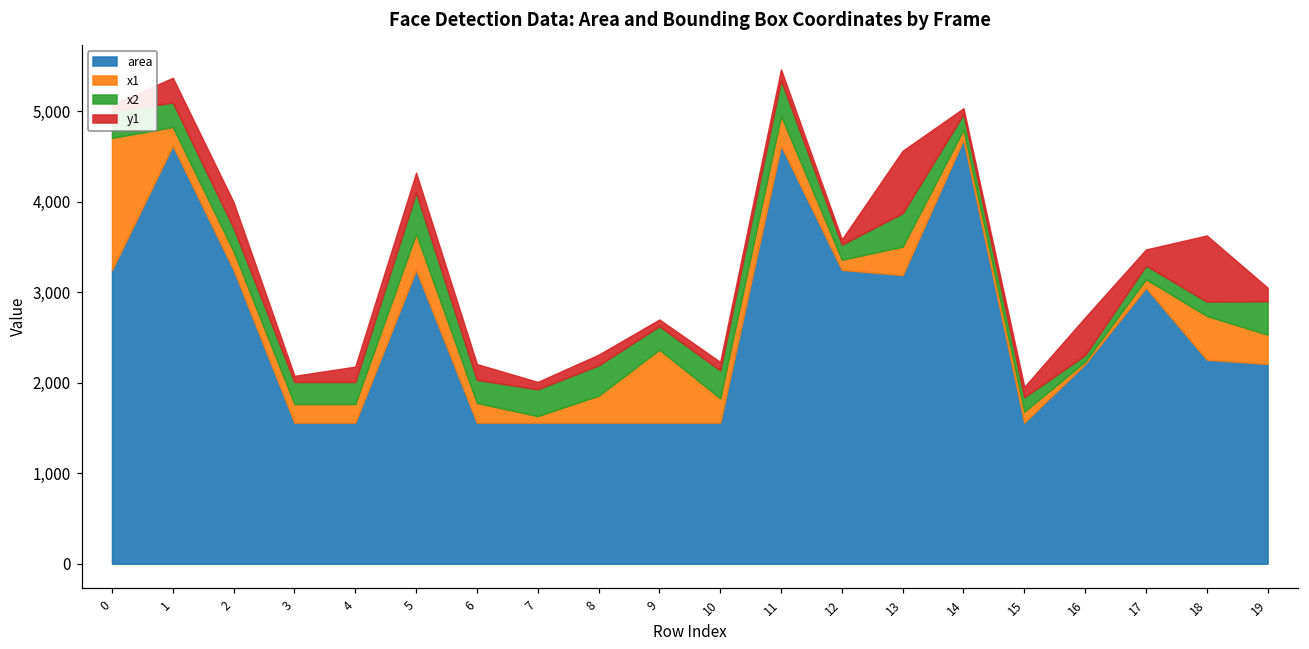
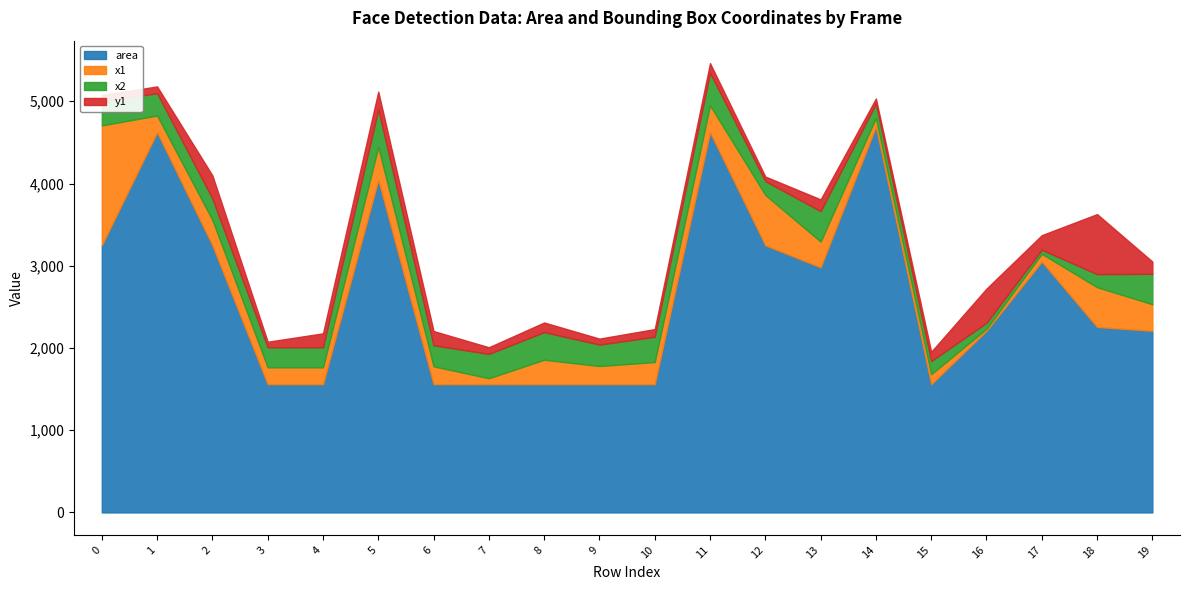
  {
    "area": {
      "0": "3,200",
      "1": "4,600",
      "2": "3,200",
      "3": "1,600",
      "4": "1,600",
-     "5": "3,200",
+     "5": "4,000",
      "6": "1,600",
      "7": "1,600",
      "8": "1,600",
      "9": "1,600",
      "10": "1,600",
      "11": "4,600",
      "12": "3,200",
-     "13": "3,200",
+     "13": "3,000",
      "14": "4,700",
      "15": "1,600",
      "17": "3,100",
      "18": "2,300",
      "19": "2,200"
    },
    "x1": {
      "0": "1,500",
      "1": "200",
-     "2": "200",
+     "2": "300",
      "3": "200",
      "4": "200",
      "5": "400",
      "6": "200",
      "7": "100",
      "8": "300",
-     "9": "800",
+     "9": "200",
      "10": "300",
      "11": "300",
-     "12": "100",
+     "12": "600",
      "13": "300",
      "14": "100",
      "15": "100",
      "17": "100",
      "18": "500",
      "19": "300"
    },
    "x2": {
      "1": "300",
      "2": "300",
      "3": "200",
      "4": "200",
      "5": "500",
      "6": "300",
      "7": "300",
      "8": "300",
      "9": "300",
      "10": "300",
      "11": "400",
      "12": "200",
      "13": "400",
      "14": "200",
      "15": "200",
      "16": "100",
-     "17": "200",
+     "17": "100",
      "18": "200",
      "19": "400"
    },
    "y1": {
-     "1": "300",
+     "1": "100",
      "2": "300",
      "3": "100",
      "4": "200",
      "5": "200",
      "6": "200",
      "7": "100",
      "8": "100",
      "9": "100",
      "10": "100",
      "11": "100",
      "12": "100",
-     "13": "700",
+     "13": "100",
      "14": "100",
      "15": "100",
      "16": "400",
      "17": "200",
      "18": "700",
      "19": "100"
    }
  }
